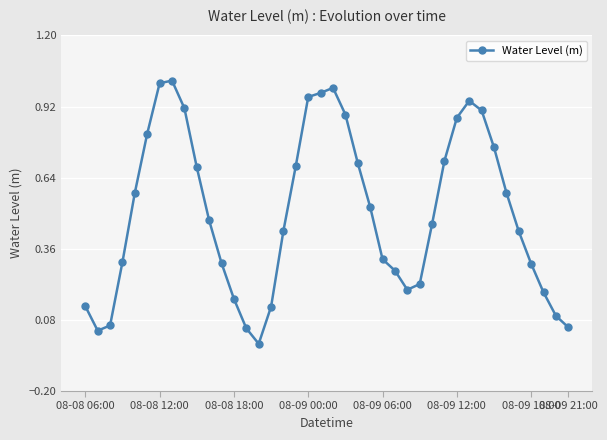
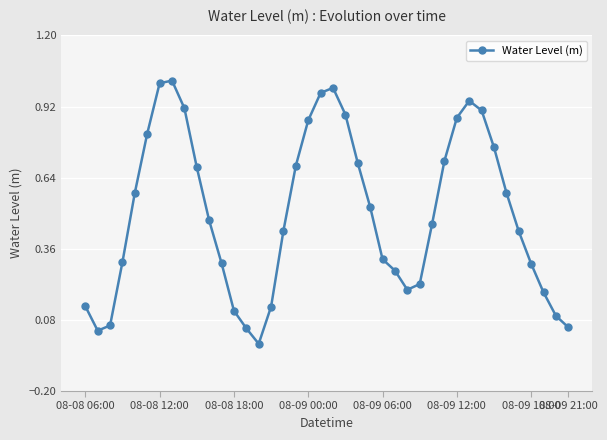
  {
    "08-08 06:00": 0.13,
    "08-08 12:00": 1.01,
-   "08-08 18:00": 0.16,
-   "08-09 00:00": 0.96,
+   "08-08 18:00": 0.12,
+   "08-09 00:00": 0.87,
    "08-09 06:00": 0.32,
    "08-09 12:00": 0.88
  }
